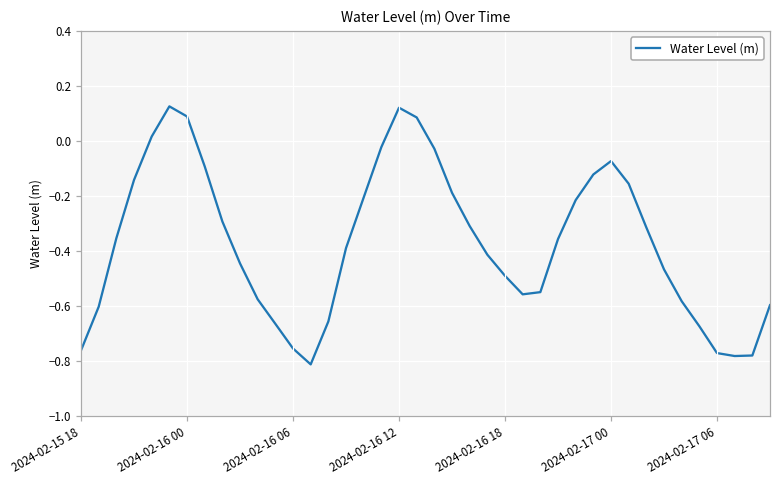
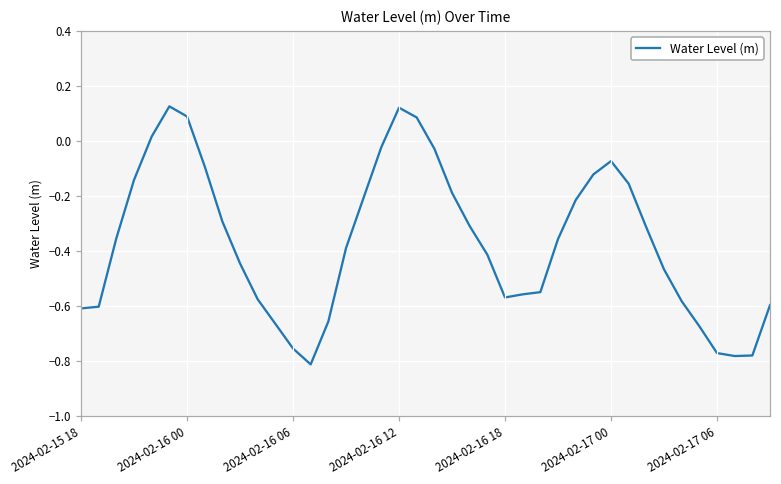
  {
-   "2024-02-15 18": -0.76,
+   "2024-02-15 18": -0.61,
    "2024-02-16 00": 0.09,
    "2024-02-16 06": -0.75,
    "2024-02-16 12": 0.12,
-   "2024-02-16 18": -0.49,
+   "2024-02-16 18": -0.57,
    "2024-02-17 00": -0.07,
    "2024-02-17 06": -0.77
  }
